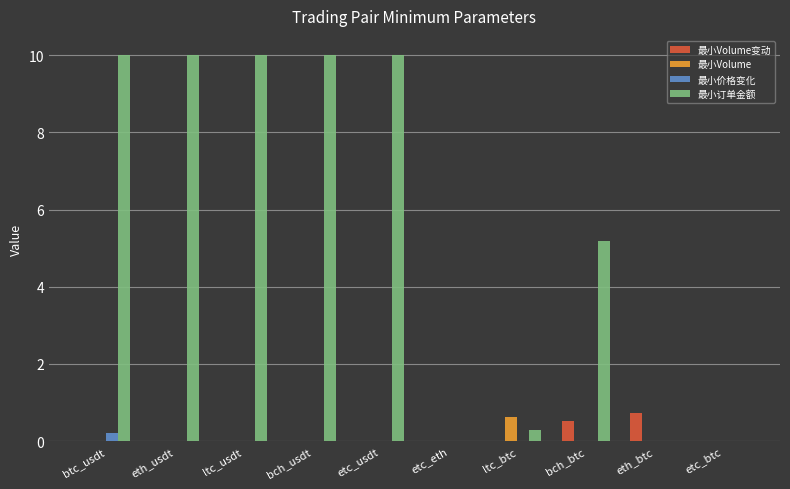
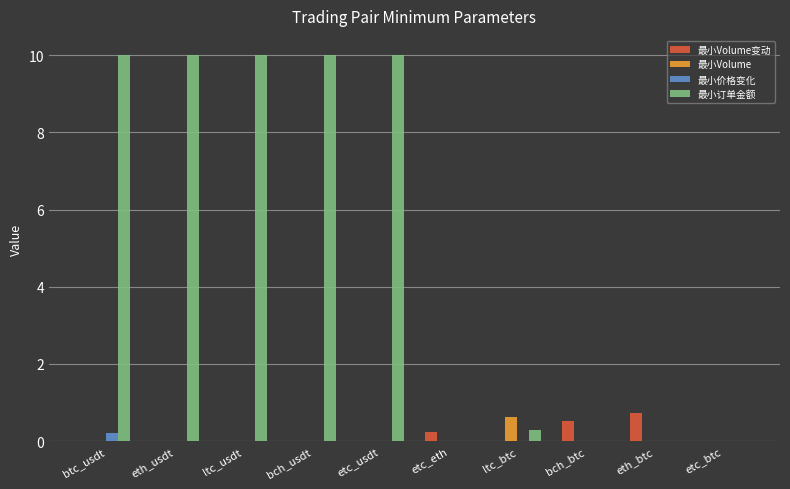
  {
    "最小Volume变动": {
-     "etc_eth": 0.0,
+     "etc_eth": 0.2,
      "bch_btc": 0.5,
      "eth_btc": 0.7
    },
    "最小Volume": {
      "ltc_btc": 0.6
    },
    "最小价格变化": {
      "btc_usdt": 0.2
    },
    "最小订单金额": {
      "btc_usdt": 10.0,
      "eth_usdt": 10.0,
      "ltc_usdt": 10.0,
      "bch_usdt": 10.0,
      "etc_usdt": 10.0,
      "ltc_btc": 0.3,
-     "bch_btc": 5.2
+     "bch_btc": 0.0
    }
  }
